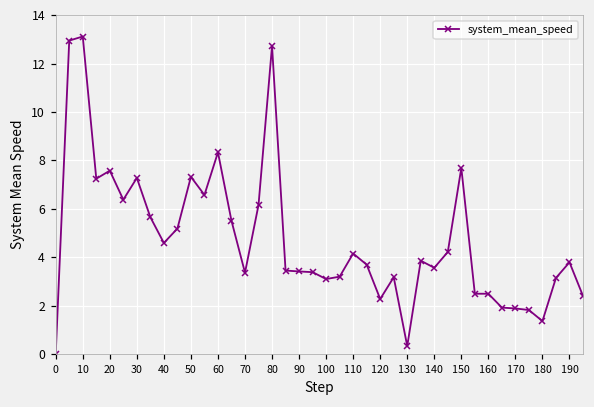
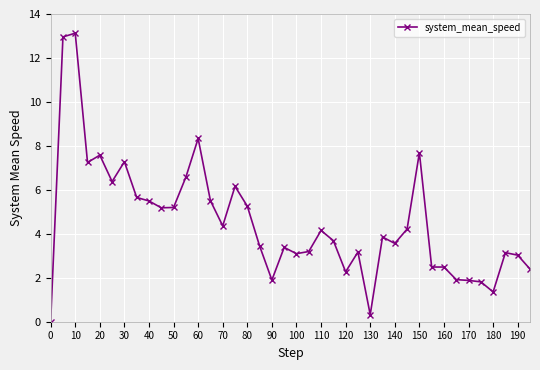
  {
    "0": 0.0,
    "10": 13.1,
    "20": 7.6,
    "30": 7.3,
-   "40": 4.6,
-   "50": 7.3,
+   "40": 5.5,
+   "50": 5.2,
    "60": 8.3,
-   "70": 3.4,
-   "80": 12.7,
-   "90": 3.4,
+   "70": 4.4,
+   "80": 5.3,
+   "90": 1.9,
    "100": 3.1,
    "110": 4.2,
    "120": 2.3,
    "130": 0.3,
    "140": 3.6,
    "150": 7.7,
    "160": 2.5,
    "170": 1.9,
    "180": 1.4,
-   "190": 3.8
+   "190": 3.0
  }
